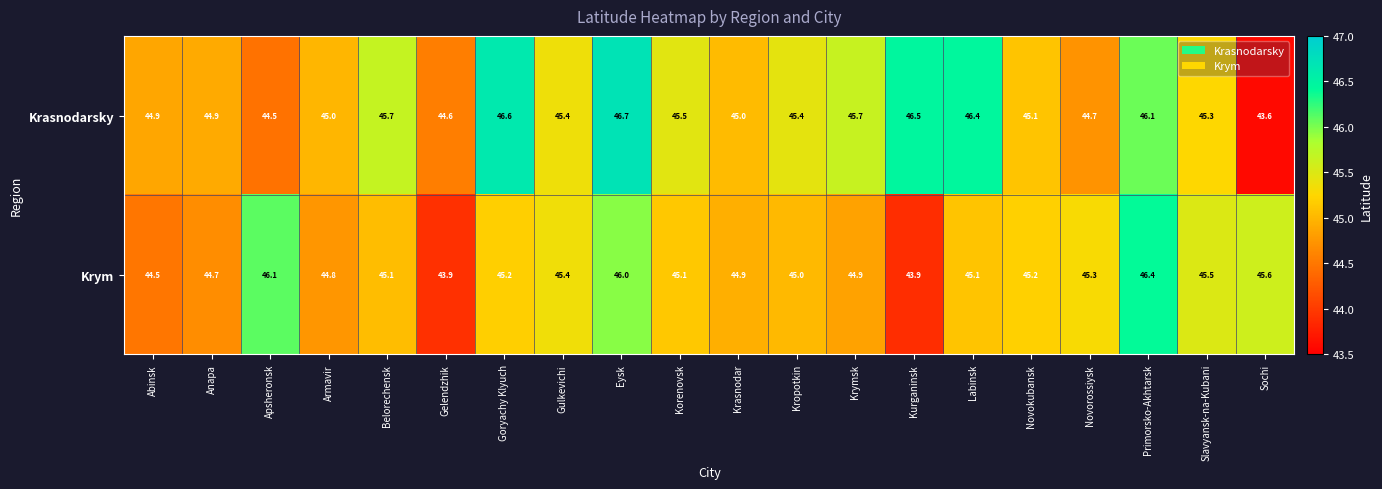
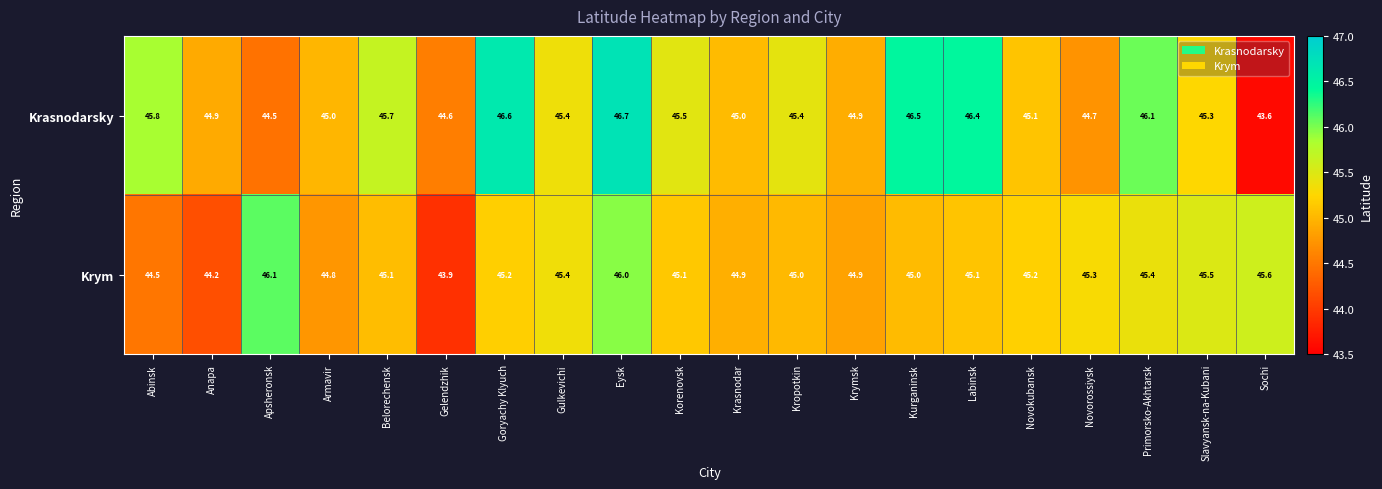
  {
    "Krasnodarsky": {
-     "Abinsk": 44.9,
+     "Abinsk": 45.8,
      "Anapa": 44.9,
      "Apsheronsk": 44.5,
      "Armavir": 45.0,
      "Belorechensk": 45.7,
      "Gelendzhik": 44.6,
      "Goryachy Klyuch": 46.6,
      "Gulkevichi": 45.4,
      "Eysk": 46.7,
      "Korenovsk": 45.5,
      "Krasnodar": 45.0,
      "Kropotkin": 45.4,
-     "Krymsk": 45.7,
+     "Krymsk": 44.9,
      "Kurganinsk": 46.5,
      "Labinsk": 46.4,
      "Novokubansk": 45.1,
      "Novorossiysk": 44.7,
      "Primorsko-Akhtarsk": 46.1,
      "Slavyansk-na-Kubani": 45.3,
      "Sochi": 43.6
    },
    "Krym": {
      "Abinsk": 44.5,
-     "Anapa": 44.7,
+     "Anapa": 44.2,
      "Apsheronsk": 46.1,
      "Armavir": 44.8,
      "Belorechensk": 45.1,
      "Gelendzhik": 43.9,
      "Goryachy Klyuch": 45.2,
      "Gulkevichi": 45.4,
      "Eysk": 46.0,
      "Korenovsk": 45.1,
      "Krasnodar": 44.9,
      "Kropotkin": 45.0,
      "Krymsk": 44.9,
-     "Kurganinsk": 43.9,
+     "Kurganinsk": 45.0,
      "Labinsk": 45.1,
      "Novokubansk": 45.2,
      "Novorossiysk": 45.3,
-     "Primorsko-Akhtarsk": 46.4,
+     "Primorsko-Akhtarsk": 45.4,
      "Slavyansk-na-Kubani": 45.5,
      "Sochi": 45.6
    }
  }
